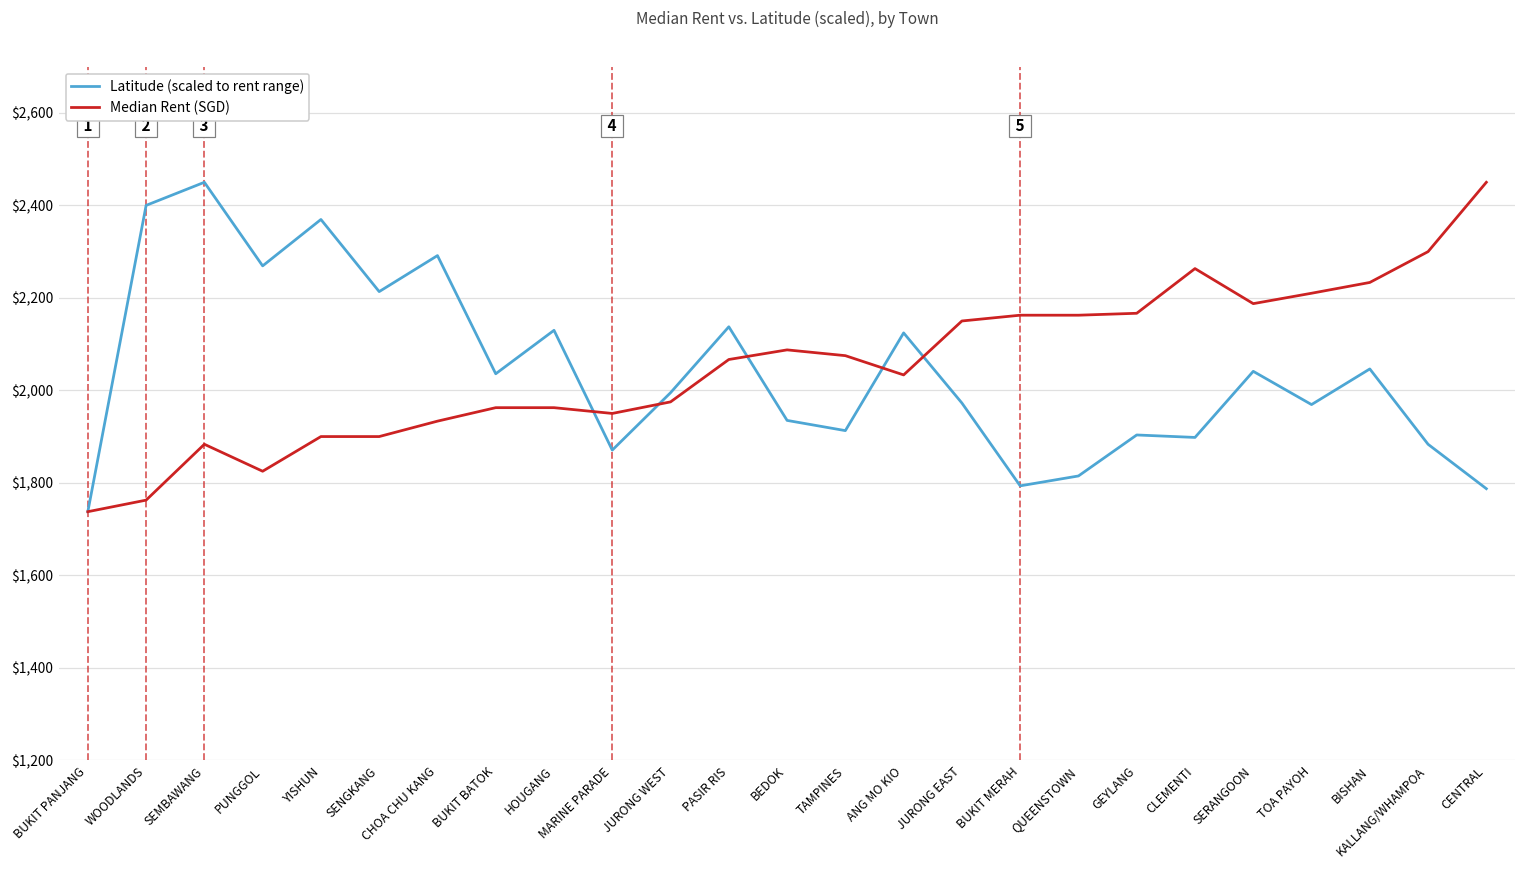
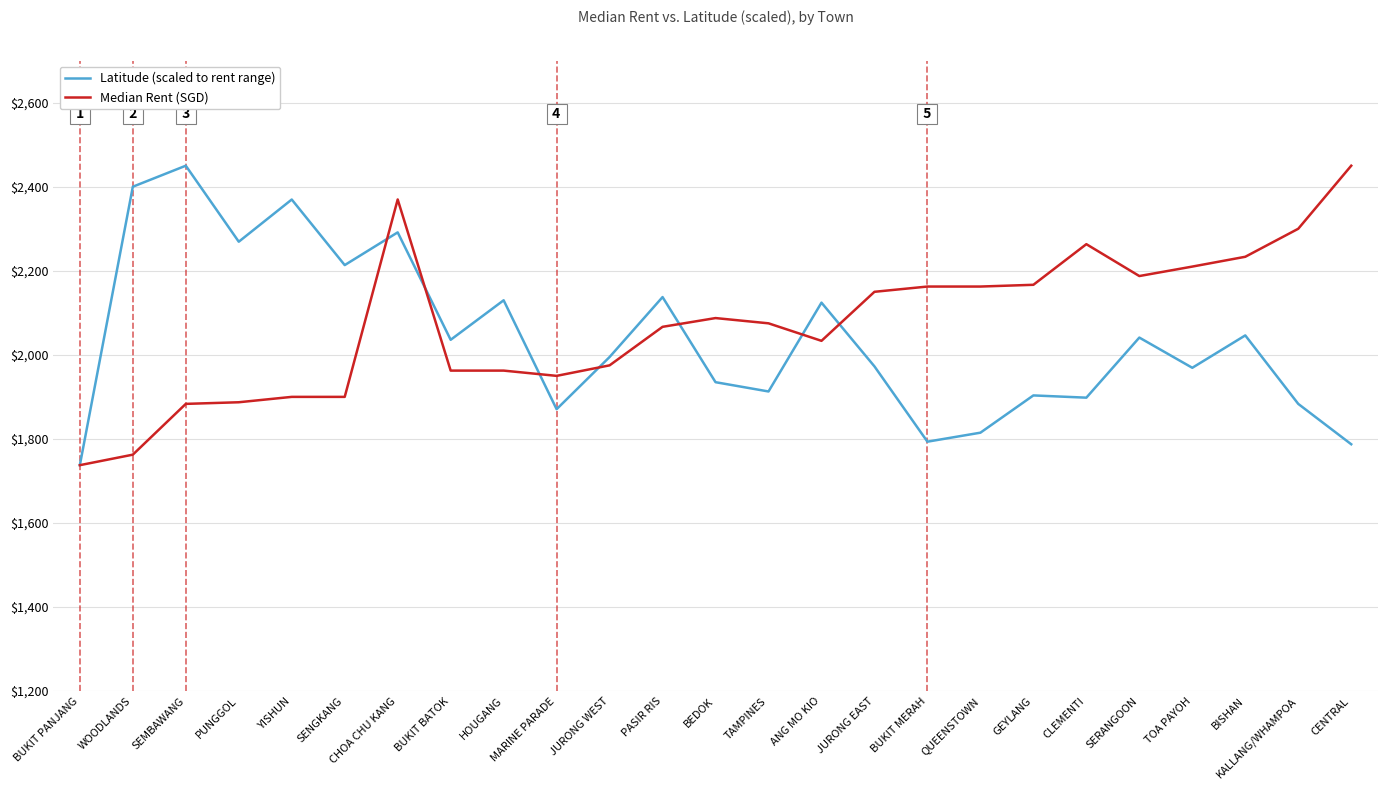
  {
    "Latitude (scaled to rent range)": {
      "WOODLANDS": "$2,400",
      "SEMBAWANG": "$2,450",
      "PUNGGOL": "$2,270",
      "YISHUN": "$2,370",
      "SENGKANG": "$2,210",
      "CHOA CHU KANG": "$2,290",
      "BUKIT BATOK": "$2,040",
      "HOUGANG": "$2,130",
      "MARINE PARADE": "$1,870",
      "JURONG WEST": "$1,990",
      "PASIR RIS": "$2,140",
      "BEDOK": "$1,930",
      "TAMPINES": "$1,910",
      "ANG MO KIO": "$2,120",
      "JURONG EAST": "$1,970",
      "BUKIT MERAH": "$1,790",
      "QUEENSTOWN": "$1,810",
      "GEYLANG": "$1,900",
      "CLEMENTI": "$1,900",
      "SERANGOON": "$2,040",
      "TOA PAYOH": "$1,970",
      "BISHAN": "$2,050",
      "KALLANG/WHAMPOA": "$1,880",
      "CENTRAL": "$1,790"
    },
    "Median Rent (SGD)": {
      "WOODLANDS": "$1,760",
      "SEMBAWANG": "$1,880",
-     "PUNGGOL": "$1,830",
+     "PUNGGOL": "$1,890",
      "YISHUN": "$1,900",
      "SENGKANG": "$1,900",
-     "CHOA CHU KANG": "$1,930",
+     "CHOA CHU KANG": "$2,370",
      "BUKIT BATOK": "$1,960",
      "HOUGANG": "$1,960",
      "MARINE PARADE": "$1,950",
      "JURONG WEST": "$1,980",
      "PASIR RIS": "$2,070",
      "BEDOK": "$2,090",
      "TAMPINES": "$2,080",
      "ANG MO KIO": "$2,030",
      "JURONG EAST": "$2,150",
      "BUKIT MERAH": "$2,160",
      "QUEENSTOWN": "$2,160",
      "GEYLANG": "$2,170",
      "CLEMENTI": "$2,260",
      "SERANGOON": "$2,190",
      "TOA PAYOH": "$2,210",
      "BISHAN": "$2,230",
      "KALLANG/WHAMPOA": "$2,300",
      "CENTRAL": "$2,450"
    }
  }
